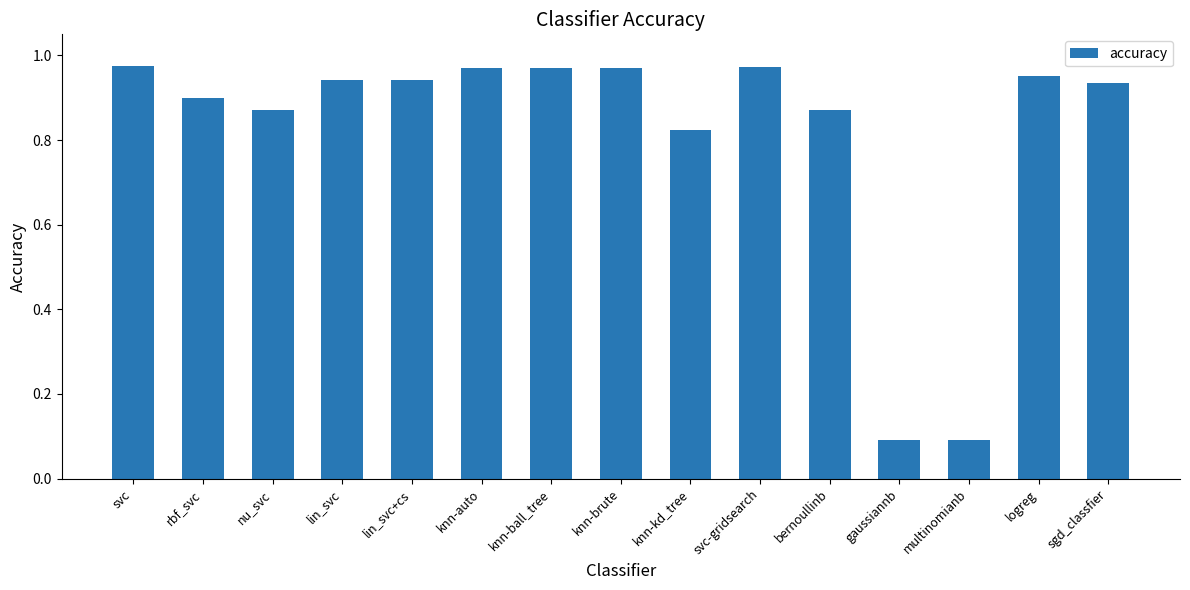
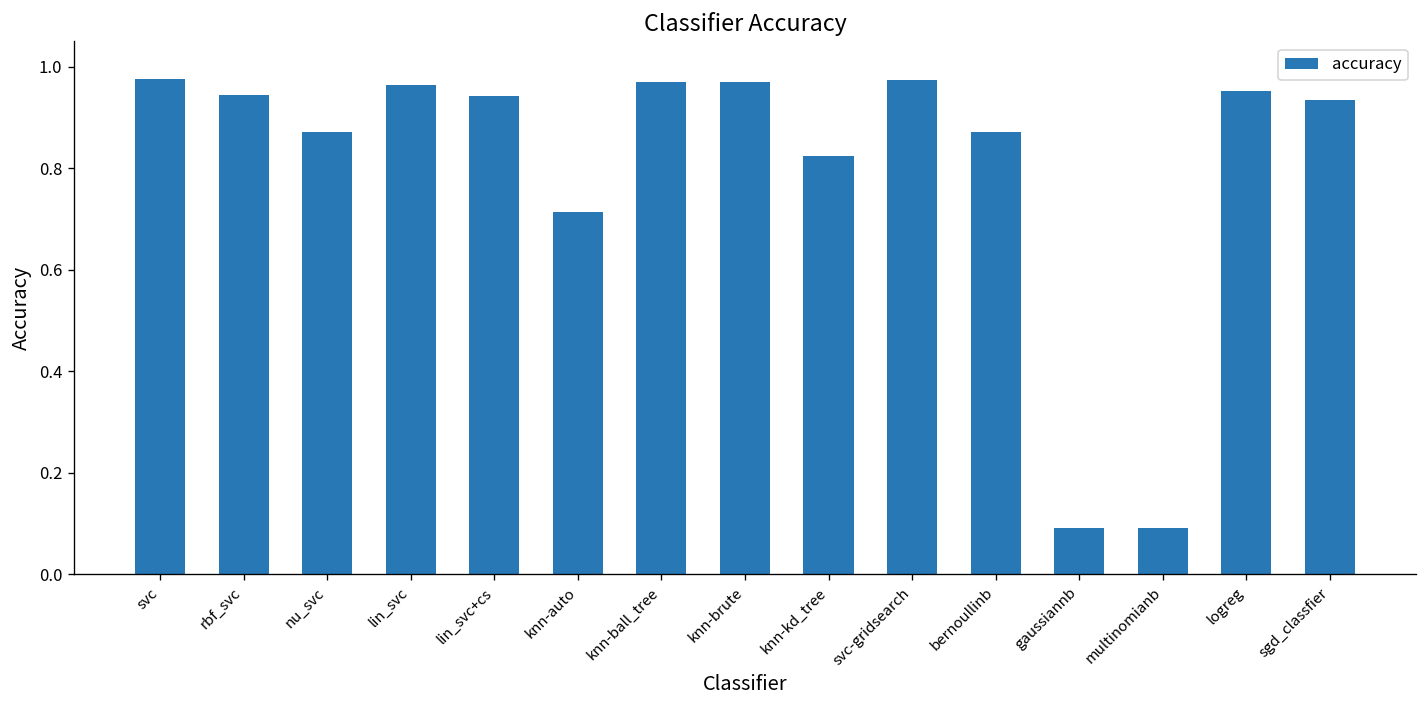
  {
    "svc": 0.97,
-   "rbf_svc": 0.90,
+   "rbf_svc": 0.94,
    "nu_svc": 0.87,
-   "lin_svc": 0.94,
+   "lin_svc": 0.96,
    "lin_svc+cs": 0.94,
-   "knn-auto": 0.97,
+   "knn-auto": 0.71,
    "knn-ball_tree": 0.97,
    "knn-brute": 0.97,
    "knn-kd_tree": 0.82,
    "svc-gridsearch": 0.97,
    "bernoullinb": 0.87,
    "gaussiannb": 0.09,
    "multinomianb": 0.09,
    "logreg": 0.95,
    "sgd_classfier": 0.93
  }
